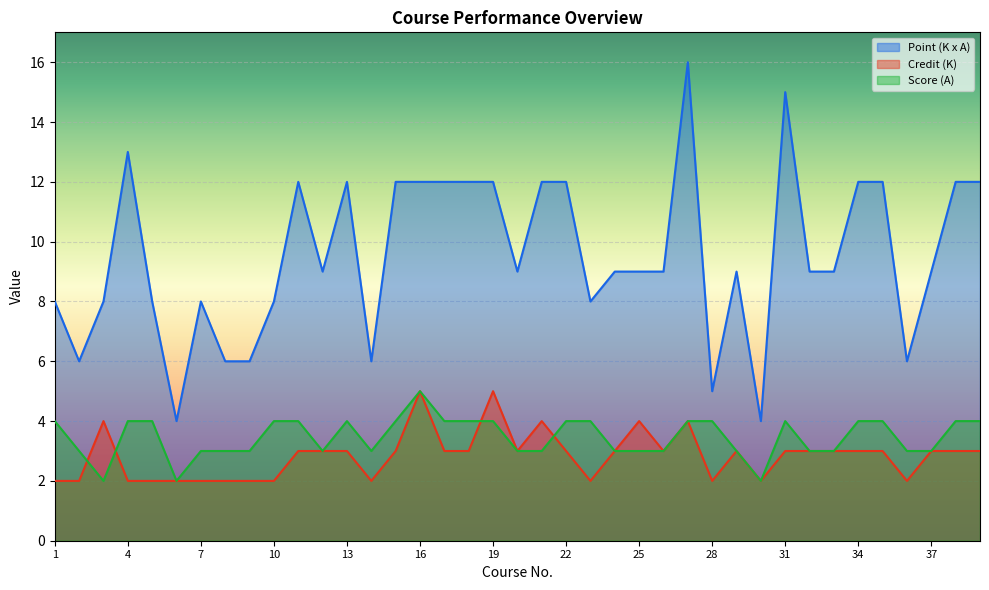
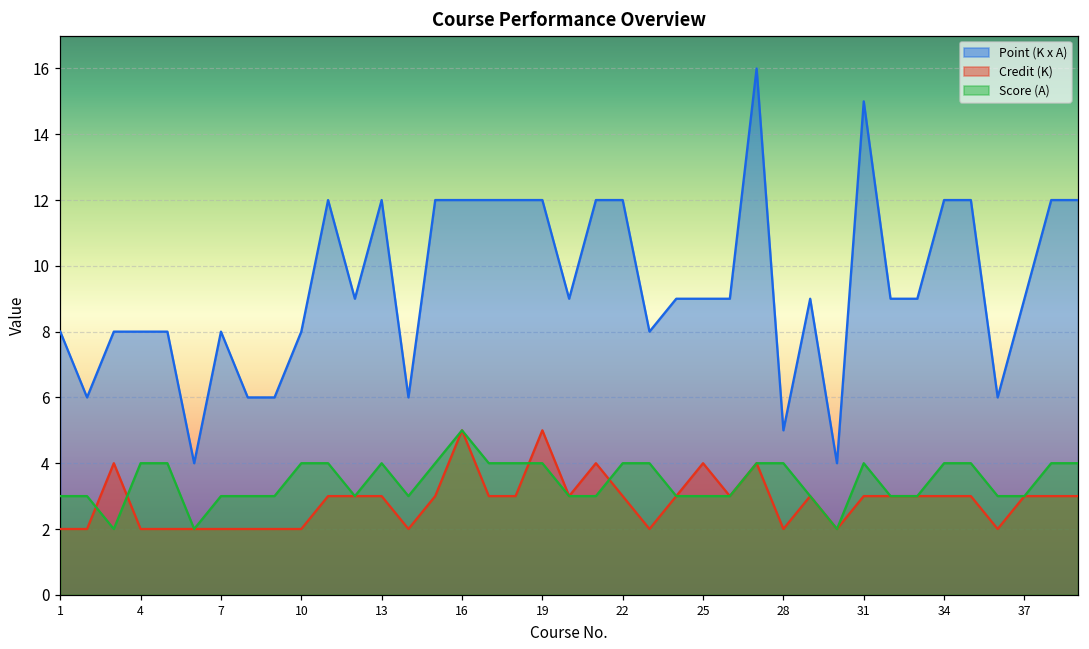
  {
    "Point (K x A)": {
      "1": 8,
-     "4": 13,
+     "4": 8,
      "7": 8,
      "10": 8,
      "13": 12,
      "16": 12,
      "19": 12,
      "22": 12,
      "25": 9,
      "28": 5,
      "31": 15,
      "34": 12,
      "37": 9
    },
    "Credit (K)": {
      "1": 2,
      "4": 2,
      "7": 2,
      "10": 2,
      "13": 3,
      "19": 5,
      "22": 3,
      "25": 4,
      "28": 2,
      "31": 3,
      "34": 3
    },
    "Score (A)": {
-     "1": 4,
+     "1": 3,
      "4": 4,
      "7": 3,
      "10": 4,
      "13": 4,
      "19": 4,
      "22": 4,
      "25": 3,
      "28": 4,
      "31": 4,
      "34": 4
    }
  }
